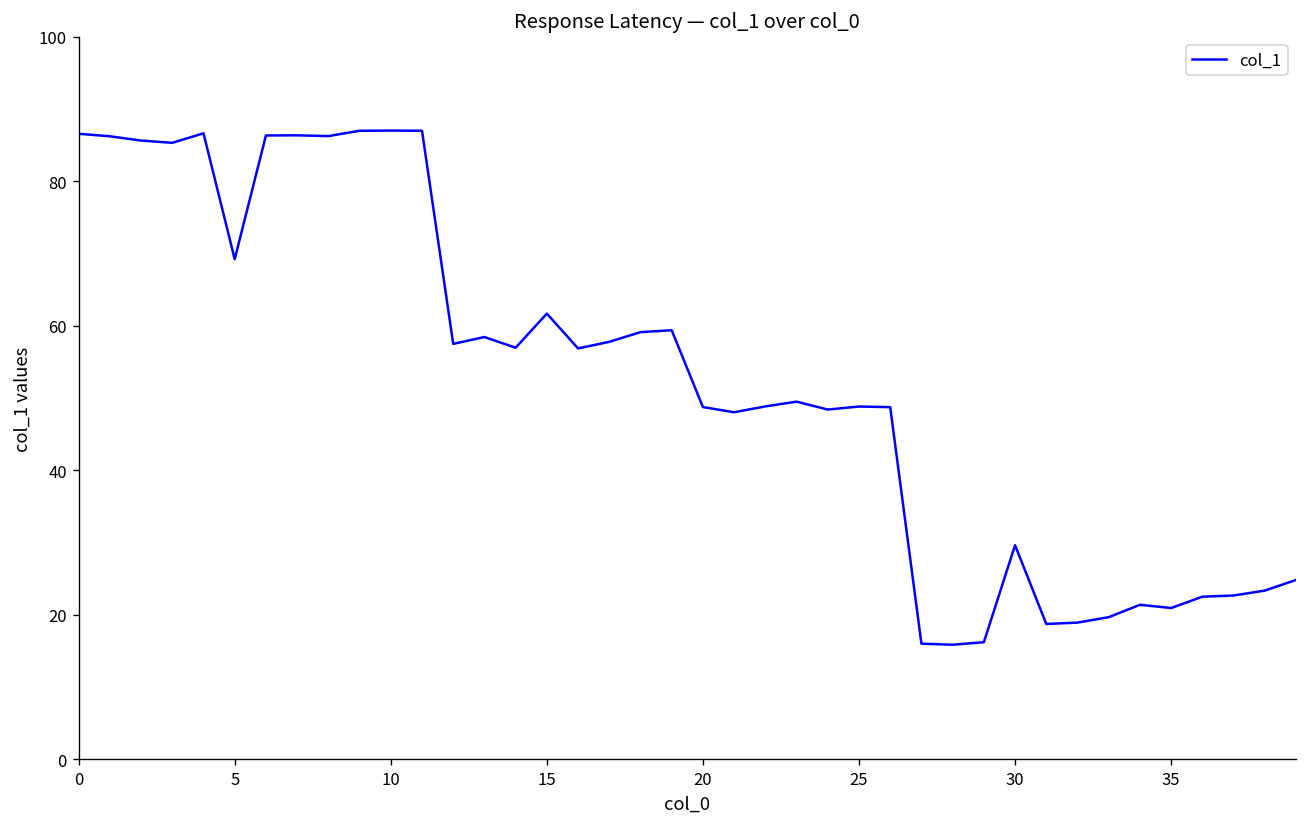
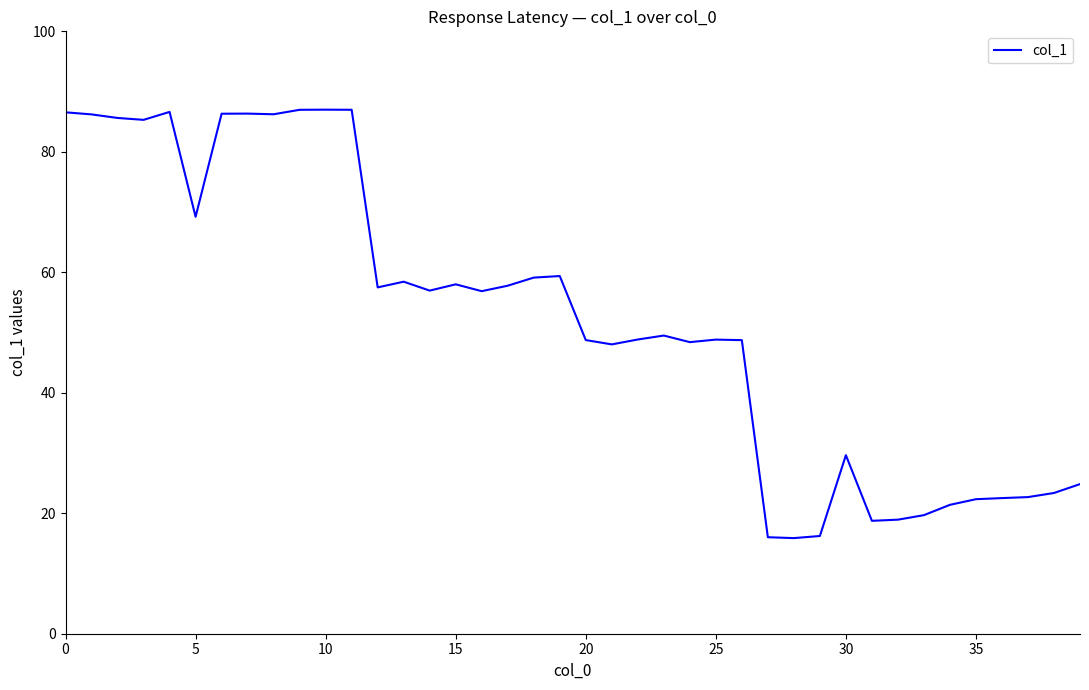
  {
    "0": 87,
    "5": 69,
    "10": 87,
-   "15": 62,
+   "15": 58,
    "20": 49,
    "25": 49,
    "30": 30,
-   "35": 21
+   "35": 22
  }
